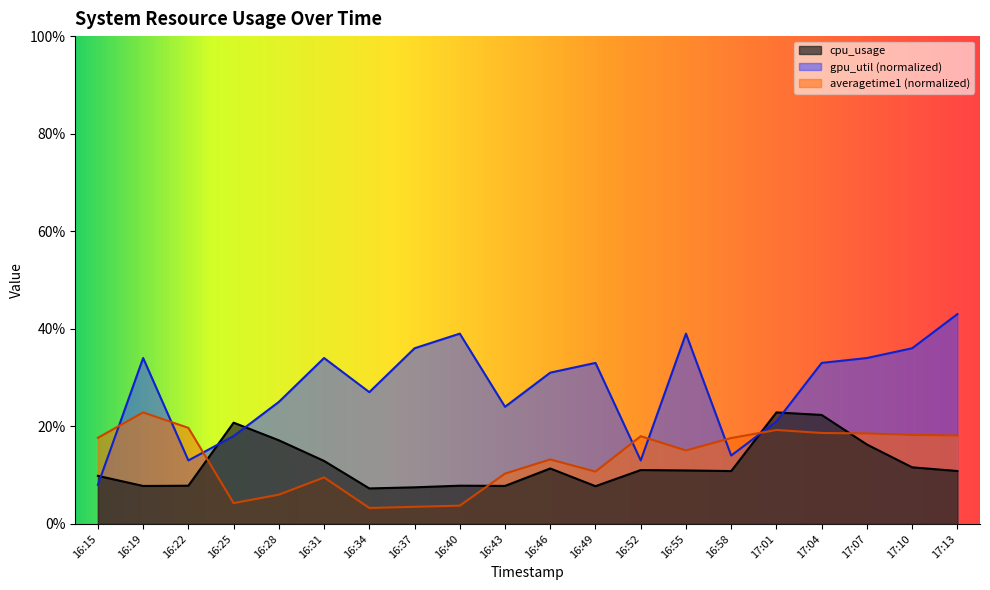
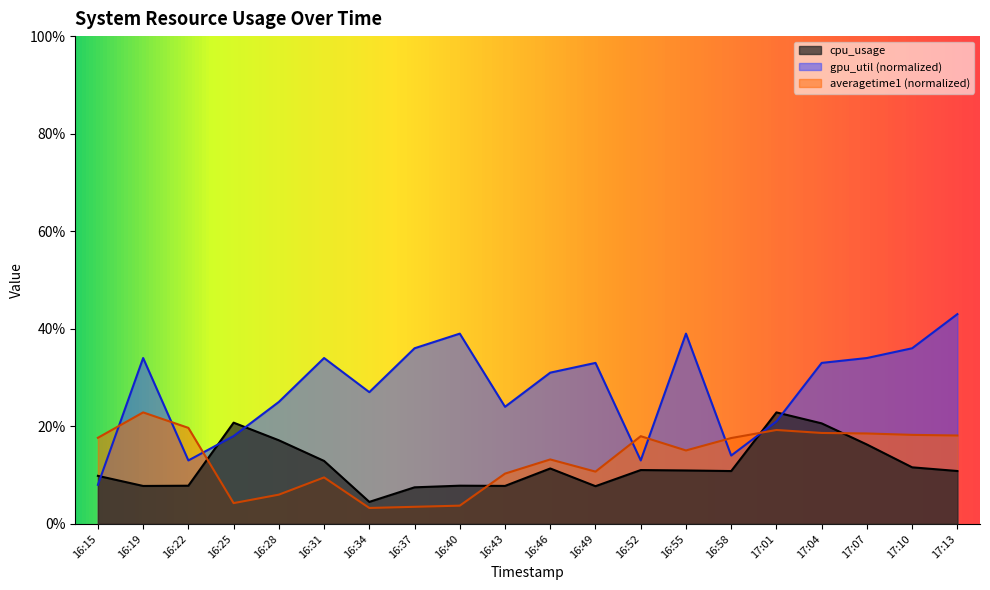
  {
    "cpu_usage": {
      "16:15": "10%",
      "16:19": "8%",
      "16:22": "8%",
      "16:25": "21%",
      "16:28": "17%",
      "16:31": "13%",
-     "16:34": "7%",
+     "16:34": "5%",
      "16:37": "7%",
      "16:40": "8%",
      "16:43": "8%",
      "16:46": "11%",
      "16:49": "8%",
      "16:52": "11%",
      "16:55": "11%",
      "16:58": "11%",
      "17:01": "23%",
-     "17:04": "22%",
+     "17:04": "21%",
      "17:07": "16%",
      "17:10": "12%",
      "17:13": "11%"
    },
    "gpu_util (normalized)": {
      "16:15": "8%",
      "16:19": "34%",
      "16:22": "13%",
      "16:25": "18%",
      "16:28": "25%",
      "16:31": "34%",
      "16:34": "27%",
      "16:37": "36%",
      "16:40": "39%",
      "16:43": "24%",
      "16:46": "31%",
      "16:49": "33%",
      "16:52": "13%",
      "16:55": "39%",
      "16:58": "14%",
      "17:01": "21%",
      "17:04": "33%",
      "17:07": "34%",
      "17:10": "36%",
      "17:13": "43%"
    },
    "averagetime1 (normalized)": {
      "16:15": "18%",
      "16:19": "23%",
      "16:22": "20%",
      "16:25": "4%",
      "16:28": "6%",
      "16:31": "10%",
      "16:34": "3%",
      "16:37": "3%",
      "16:40": "4%",
      "16:43": "10%",
      "16:46": "13%",
      "16:49": "11%",
      "16:52": "18%",
      "16:55": "15%",
      "16:58": "18%",
      "17:01": "19%",
      "17:04": "19%",
      "17:07": "19%",
      "17:10": "18%",
      "17:13": "18%"
    }
  }
